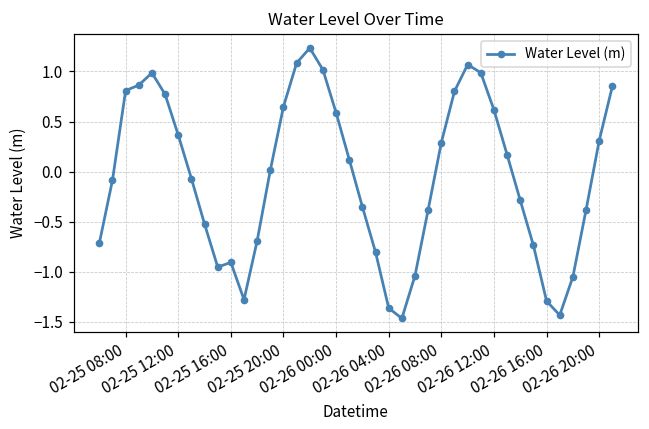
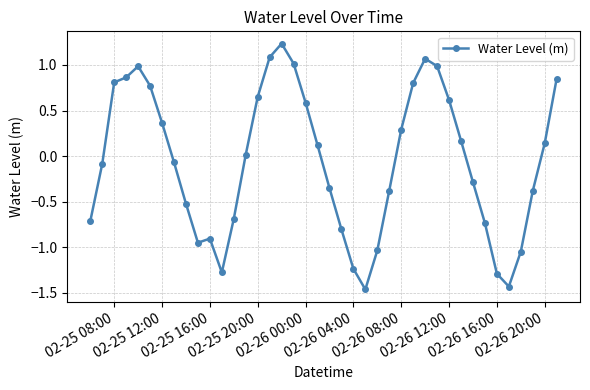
  {
    "02-25 08:00": 0.8,
    "02-25 12:00": 0.4,
    "02-25 16:00": -0.9,
    "02-25 20:00": 0.6,
    "02-26 00:00": 0.6,
-   "02-26 04:00": -1.4,
+   "02-26 04:00": -1.2,
    "02-26 08:00": 0.3,
    "02-26 12:00": 0.6,
    "02-26 16:00": -1.3,
-   "02-26 20:00": 0.3
+   "02-26 20:00": 0.1
  }
